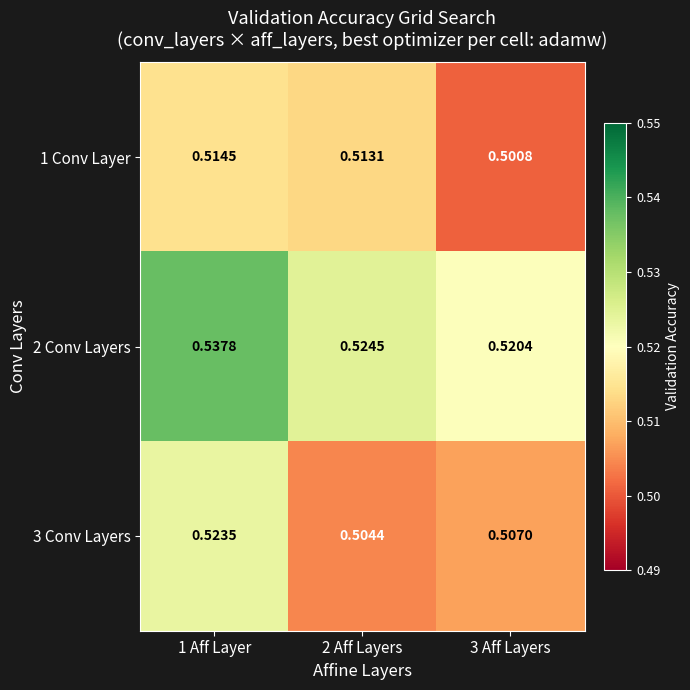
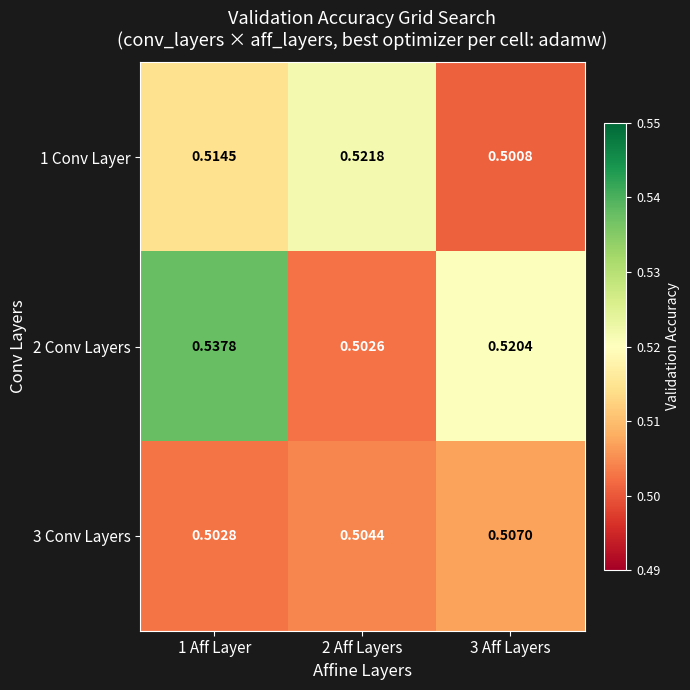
  {
    "1 Conv Layer": {
      "1 Aff Layer": 0.5145,
-     "2 Aff Layers": 0.5131,
+     "2 Aff Layers": 0.5218,
      "3 Aff Layers": 0.5008
    },
    "2 Conv Layers": {
      "1 Aff Layer": 0.5378,
-     "2 Aff Layers": 0.5245,
+     "2 Aff Layers": 0.5026,
      "3 Aff Layers": 0.5204
    },
    "3 Conv Layers": {
-     "1 Aff Layer": 0.5235,
+     "1 Aff Layer": 0.5028,
      "2 Aff Layers": 0.5044,
      "3 Aff Layers": 0.5070
    }
  }
